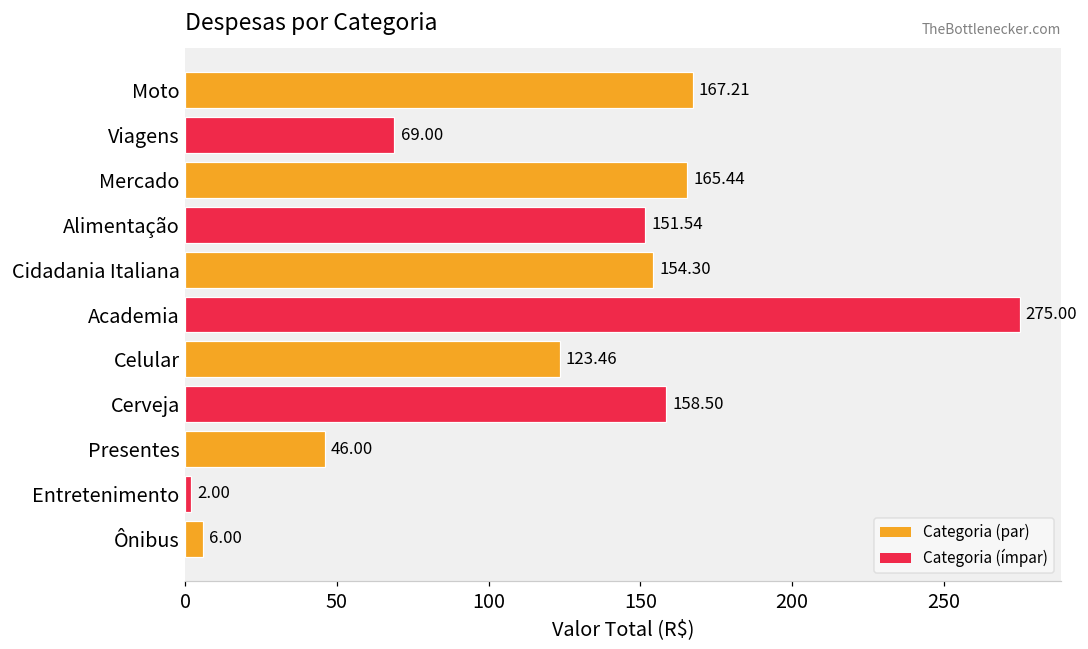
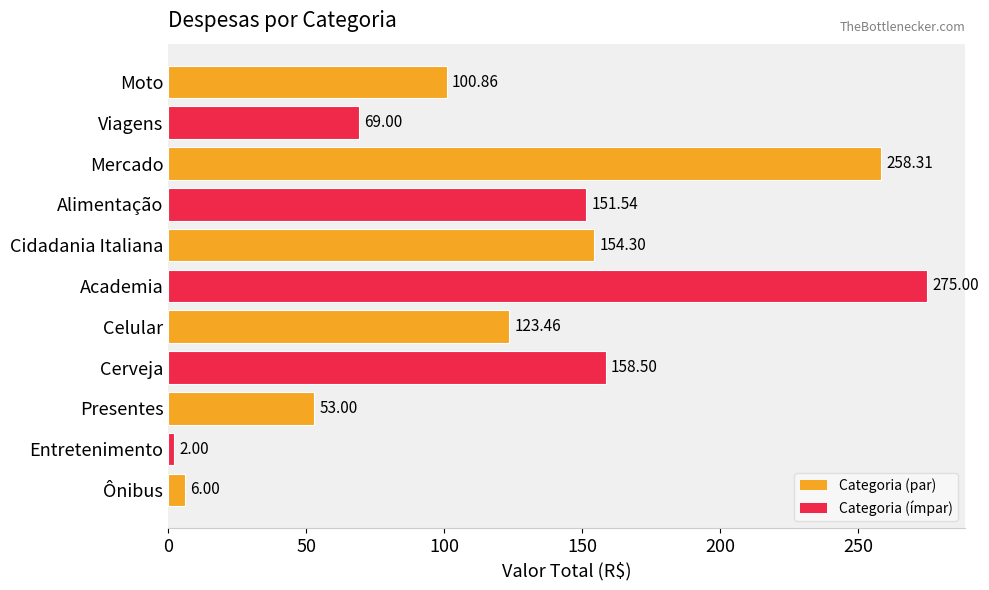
  {
-   "Moto": 167.21,
+   "Moto": 100.86,
    "Viagens": 69.00,
-   "Mercado": 165.44,
+   "Mercado": 258.31,
    "Alimentação": 151.54,
    "Cidadania Italiana": 154.30,
    "Academia": 275.00,
    "Celular": 123.46,
    "Cerveja": 158.50,
-   "Presentes": 46.00,
+   "Presentes": 53.00,
    "Entretenimento": 2.00,
    "Ônibus": 6.00
  }
